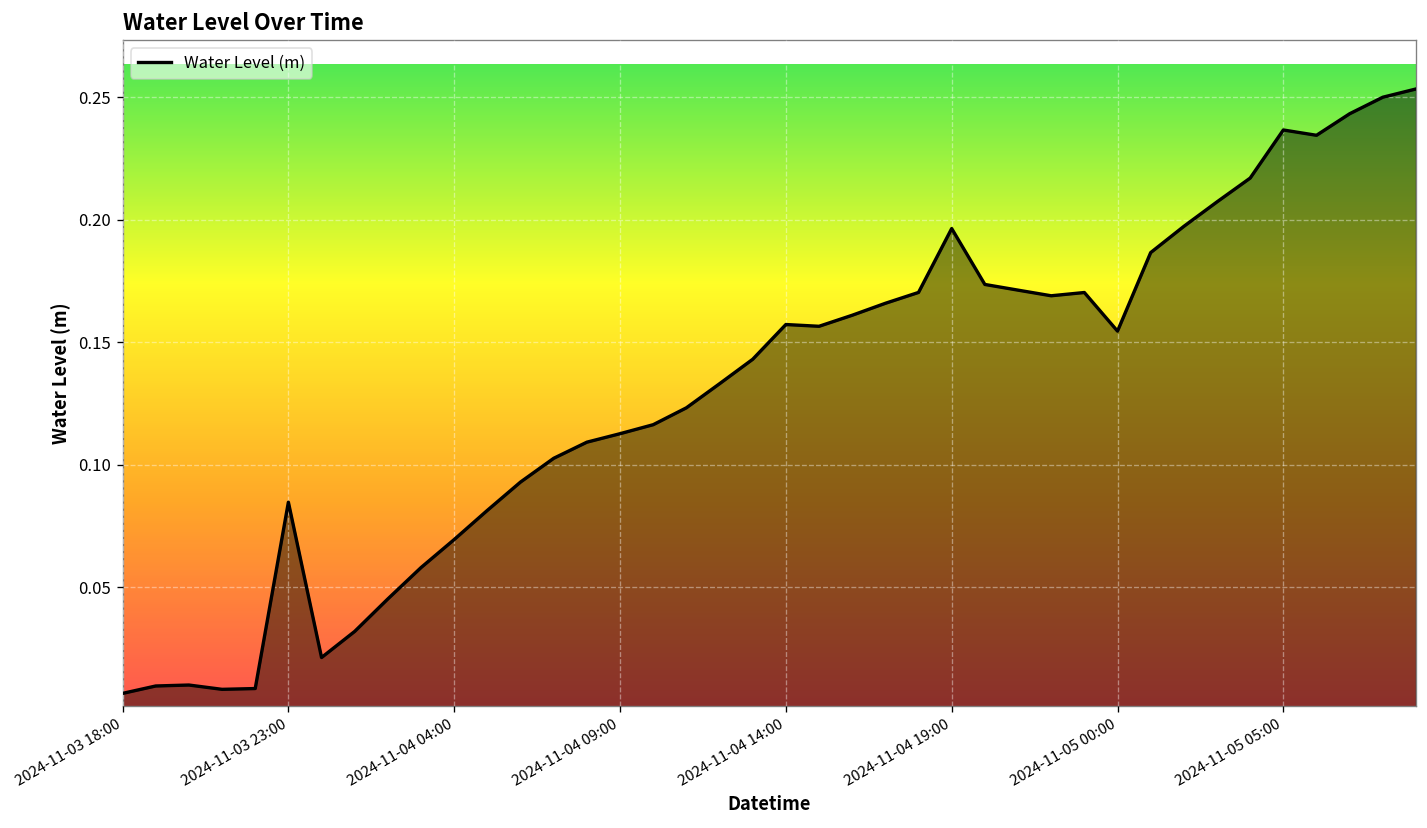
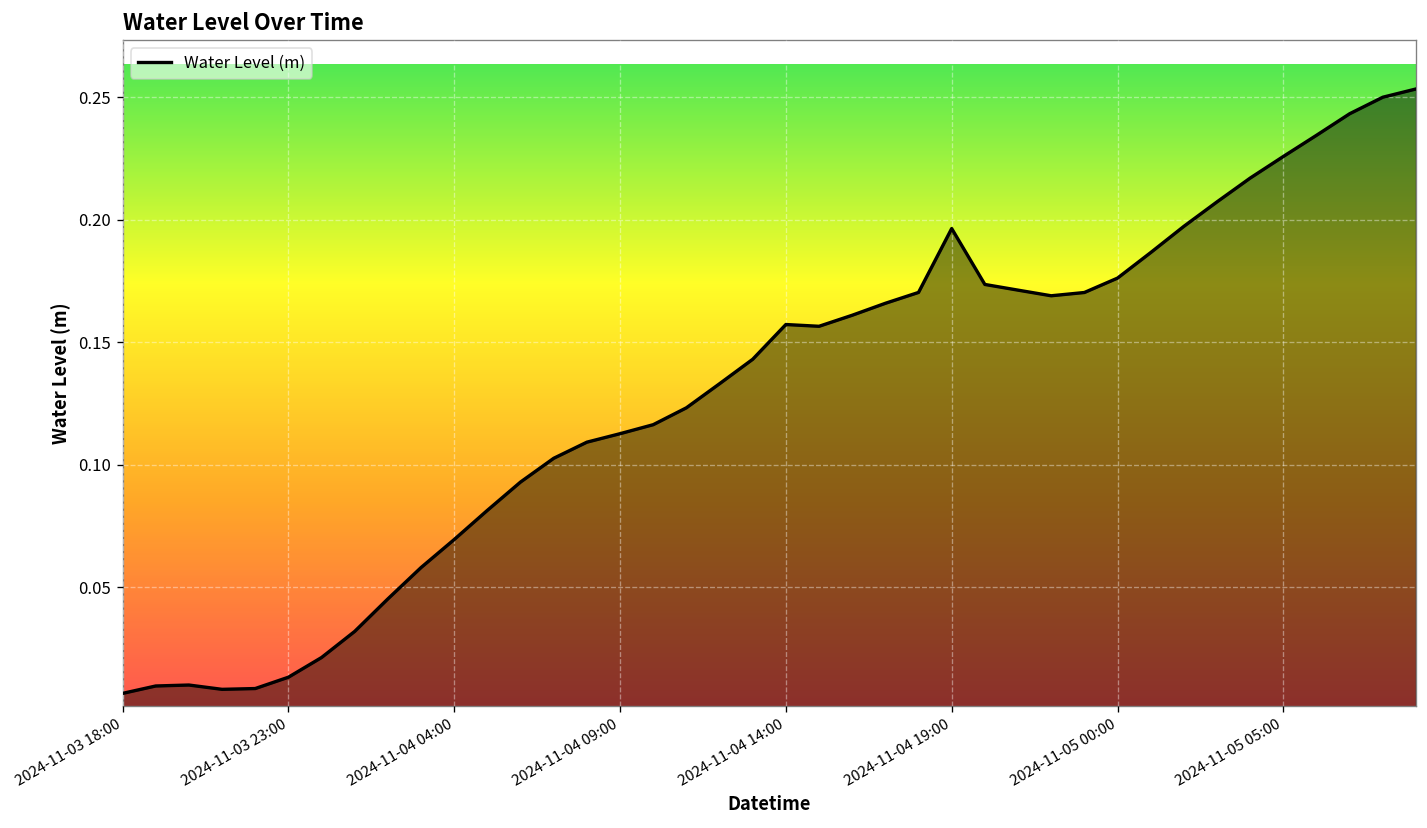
  {
    "2024-11-03 18:00": 0.007,
-   "2024-11-03 23:00": 0.085,
+   "2024-11-03 23:00": 0.013,
    "2024-11-04 04:00": 0.069,
    "2024-11-04 09:00": 0.113,
    "2024-11-04 14:00": 0.157,
    "2024-11-04 19:00": 0.196,
-   "2024-11-05 00:00": 0.155,
-   "2024-11-05 05:00": 0.237
+   "2024-11-05 00:00": 0.176,
+   "2024-11-05 05:00": 0.226
  }
